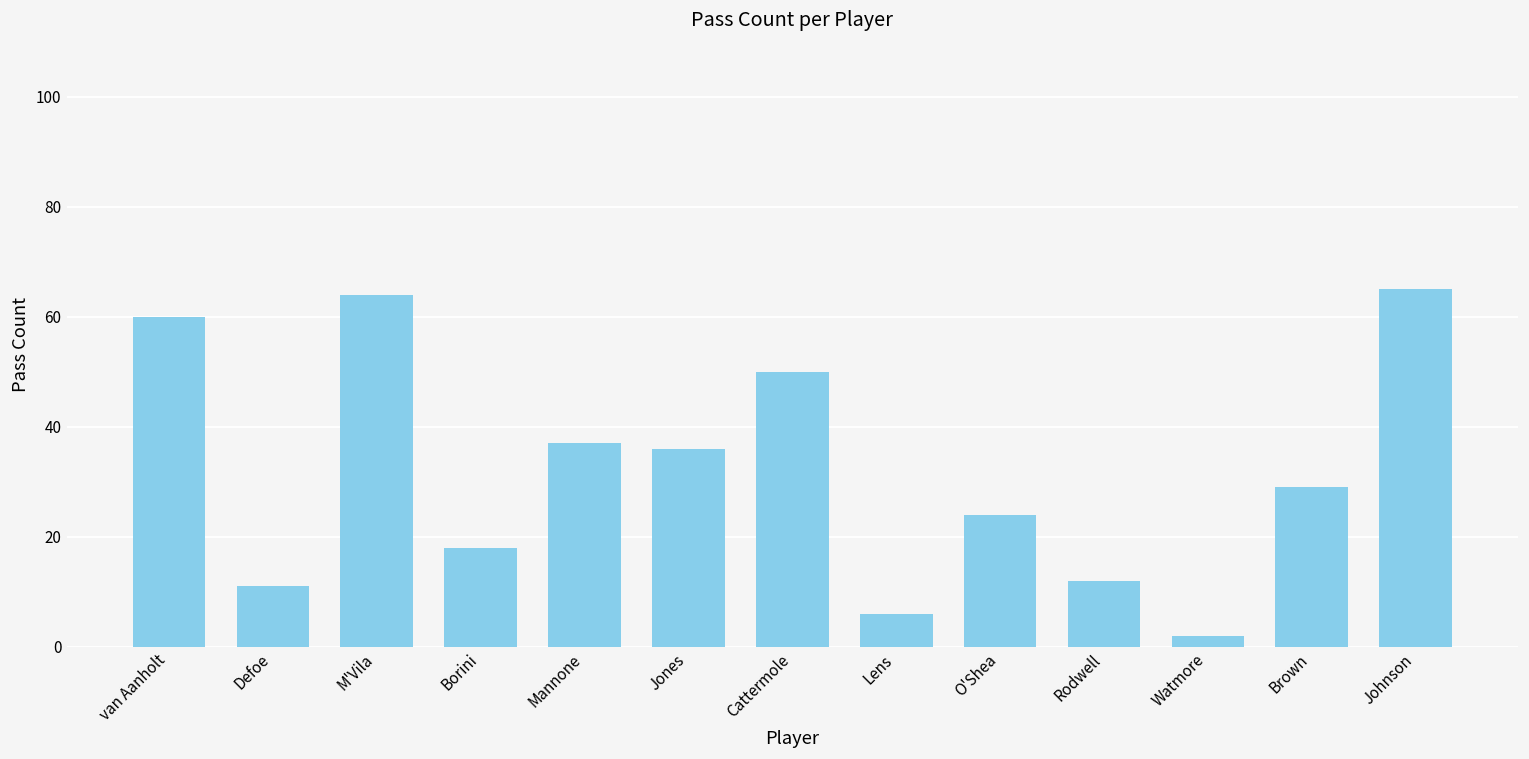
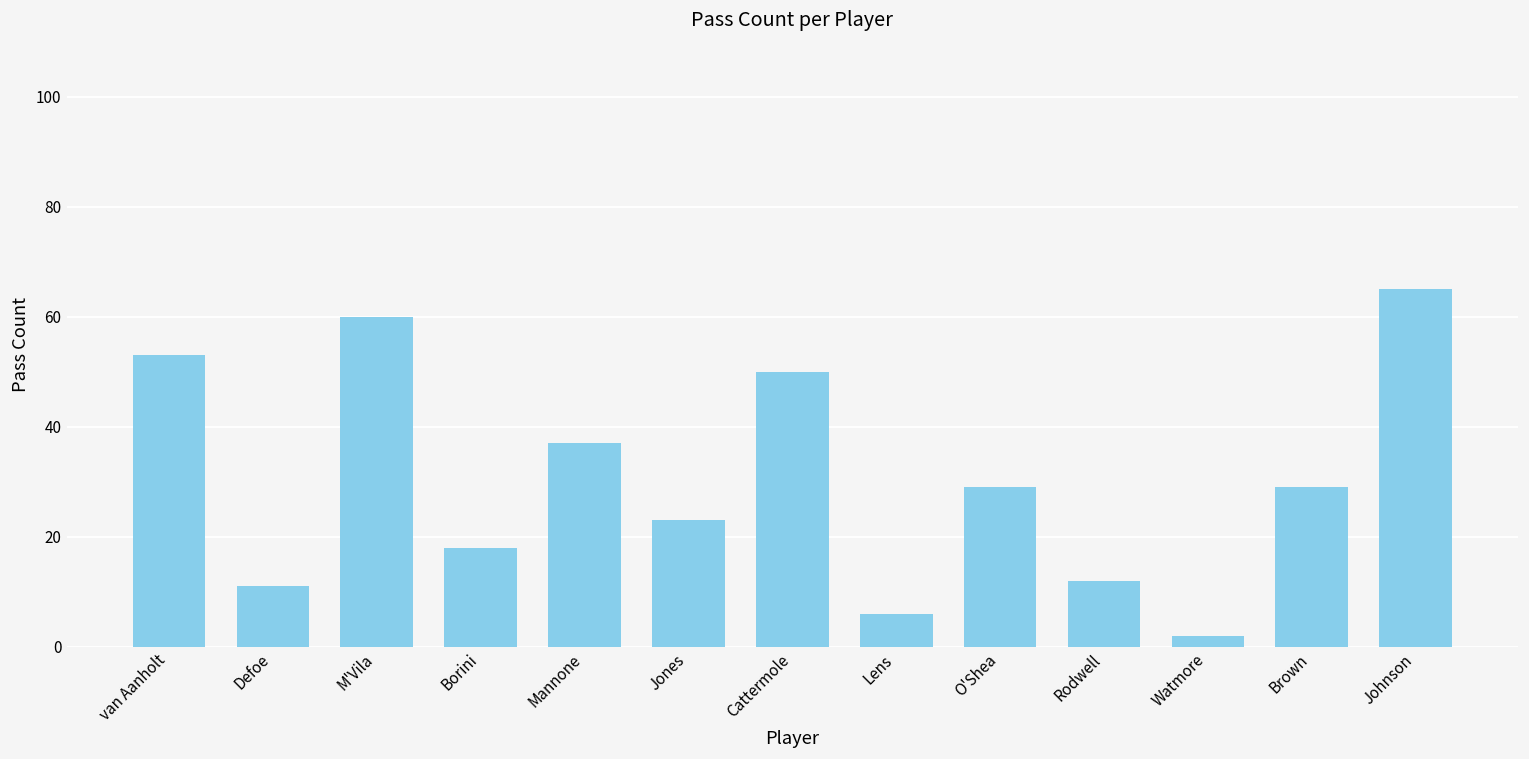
  {
-   "van Aanholt": 60,
+   "van Aanholt": 53,
    "Defoe": 11,
-   "M'Vila": 64,
+   "M'Vila": 60,
    "Borini": 18,
    "Mannone": 37,
-   "Jones": 36,
+   "Jones": 23,
    "Cattermole": 50,
    "Lens": 6,
-   "O'Shea": 24,
+   "O'Shea": 29,
    "Rodwell": 12,
    "Watmore": 2,
    "Brown": 29,
    "Johnson": 65
  }
